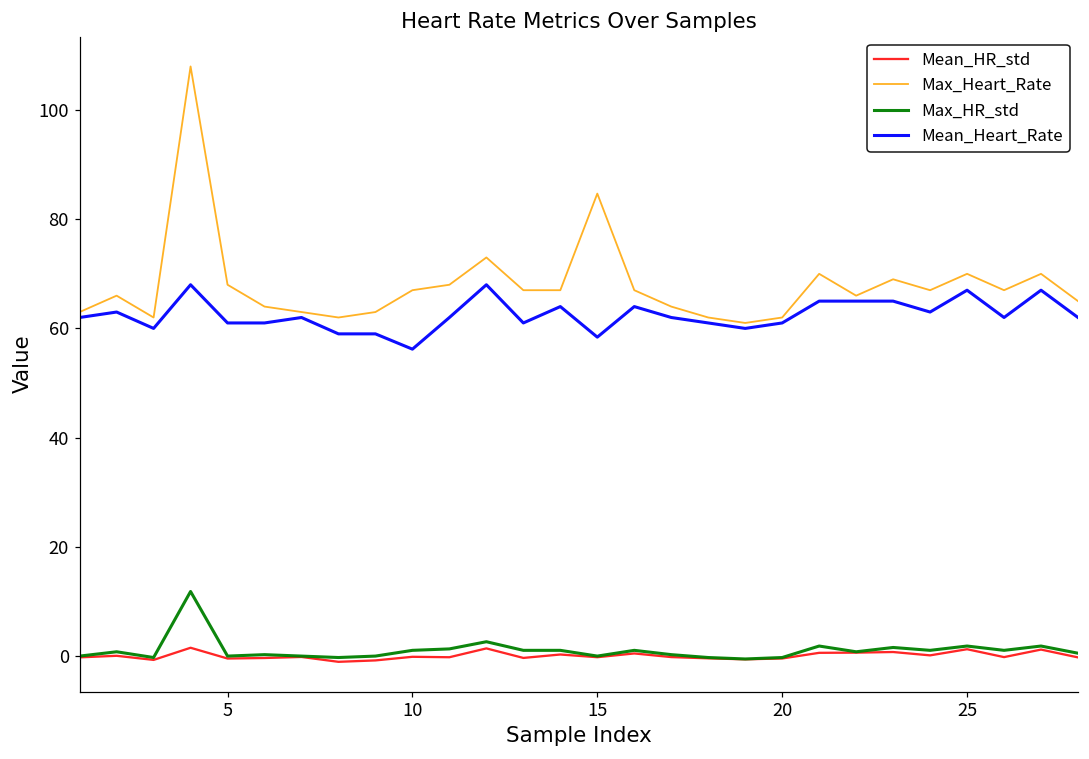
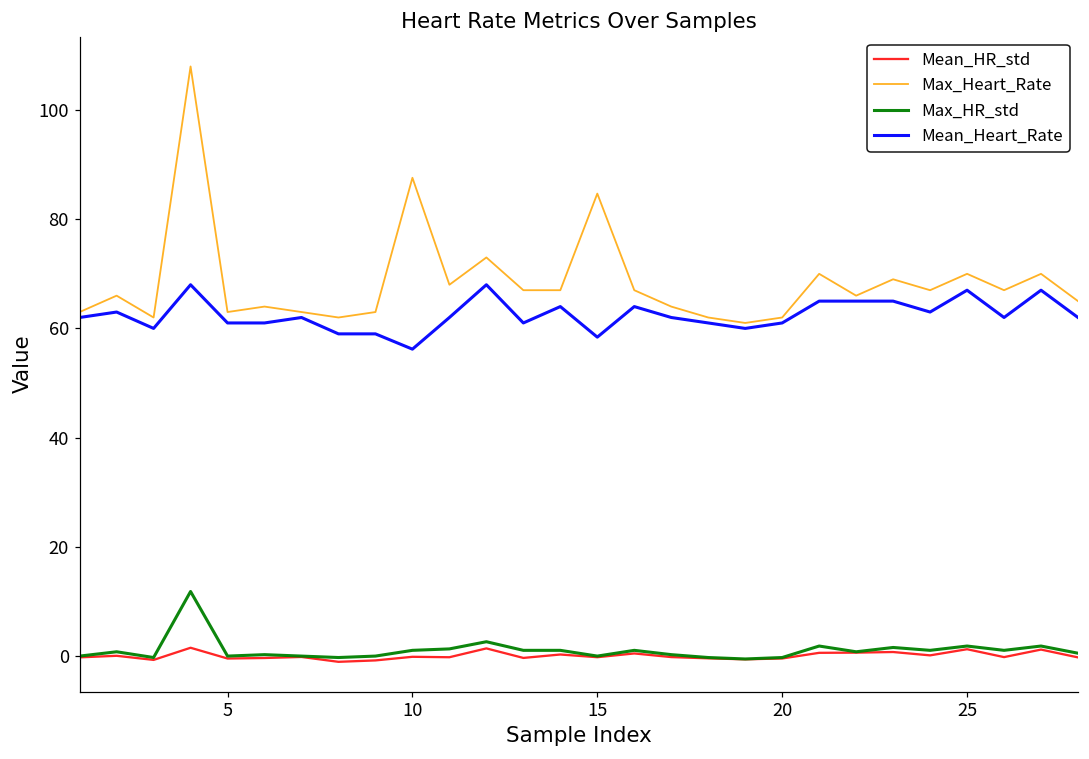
  {
    "Mean_HR_std": {
      "10": 0,
      "25": 1
    },
    "Max_Heart_Rate": {
-     "5": 68,
-     "10": 67,
+     "5": 63,
+     "10": 88,
      "15": 85,
      "20": 62,
      "25": 70
    },
    "Max_HR_std": {
      "10": 1,
      "25": 2
    },
    "Mean_Heart_Rate": {
      "5": 61,
      "10": 56,
      "15": 58,
      "20": 61,
      "25": 67
    }
  }
